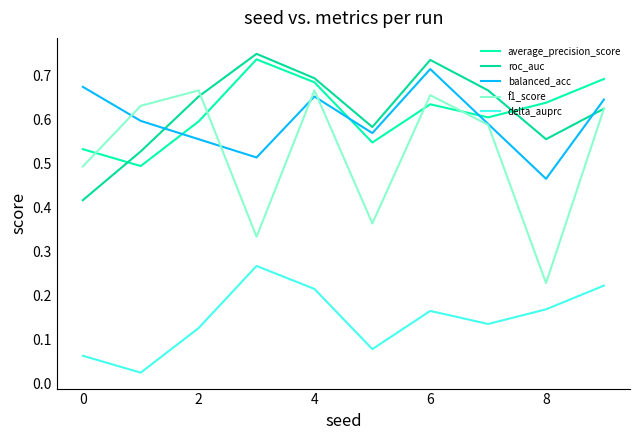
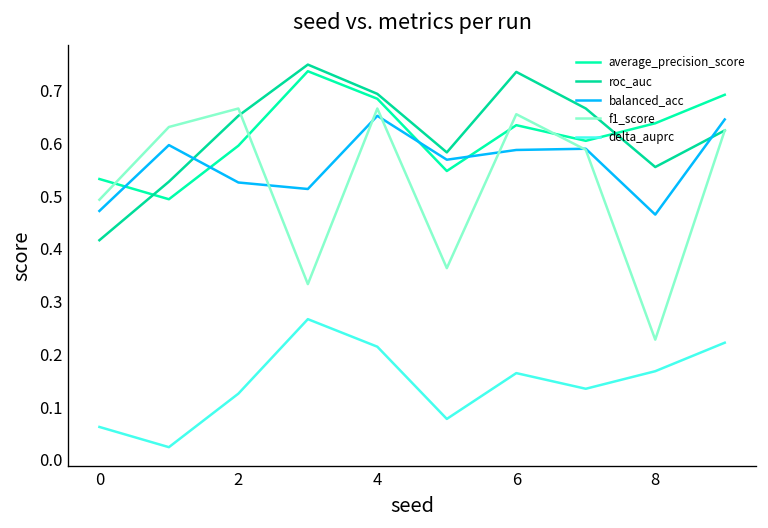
  {
    "balanced_acc": {
-     "0": 0.67,
-     "2": 0.56,
+     "0": 0.47,
+     "2": 0.53,
      "4": 0.65,
-     "6": 0.72,
+     "6": 0.59,
      "8": 0.47
    },
    "f1_score": {
      "0": 0.49,
      "2": 0.67,
      "4": 0.67,
      "6": 0.66,
      "8": 0.23
    },
    "delta_auprc": {
      "0": 0.06,
      "2": 0.13,
      "4": 0.21,
      "6": 0.16,
      "8": 0.17
    }
  }
